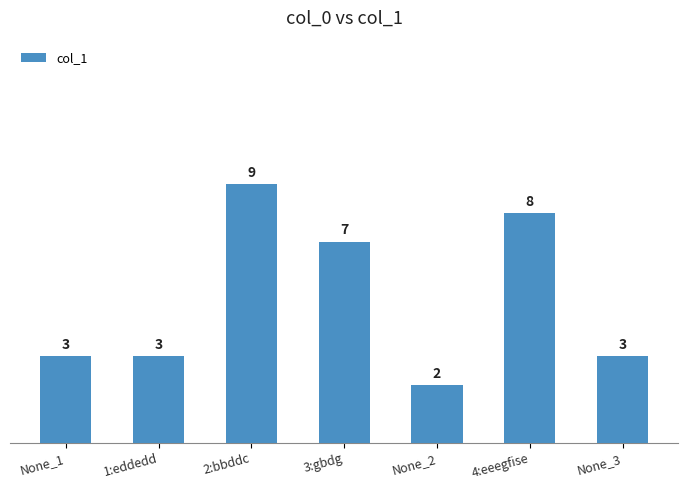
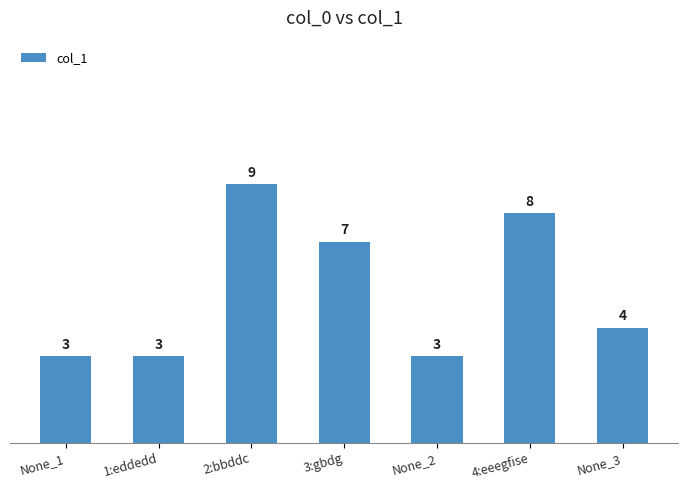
  {
    "None_1": 3,
    "1:eddedd": 3,
    "2:bbddc": 9,
    "3:gbdg": 7,
-   "None_2": 2,
+   "None_2": 3,
    "4:eeegfise": 8,
-   "None_3": 3
+   "None_3": 4
  }
